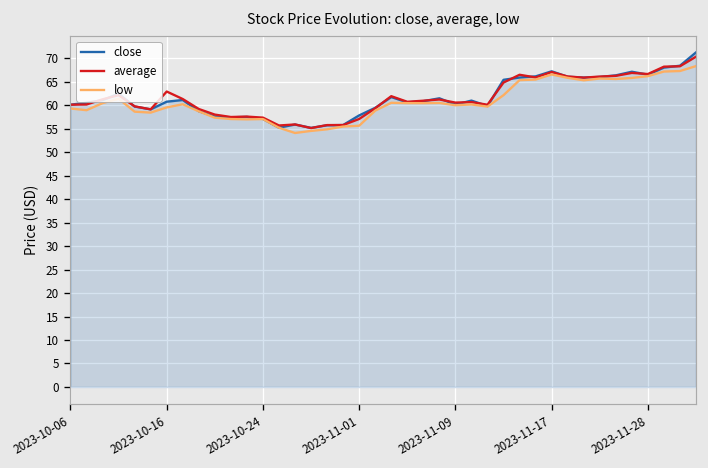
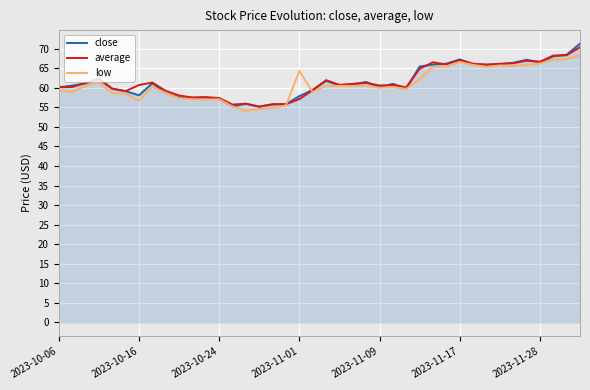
  {
    "close": {
-     "2023-10-16": 61,
+     "2023-10-16": 58,
      "2023-11-01": 58
    },
    "average": {
-     "2023-10-16": 63,
+     "2023-10-16": 61,
      "2023-11-01": 57
    },
    "low": {
      "2023-10-06": 59,
-     "2023-10-16": 60,
-     "2023-11-01": 56
+     "2023-10-16": 57,
+     "2023-11-01": 64
    }
  }
